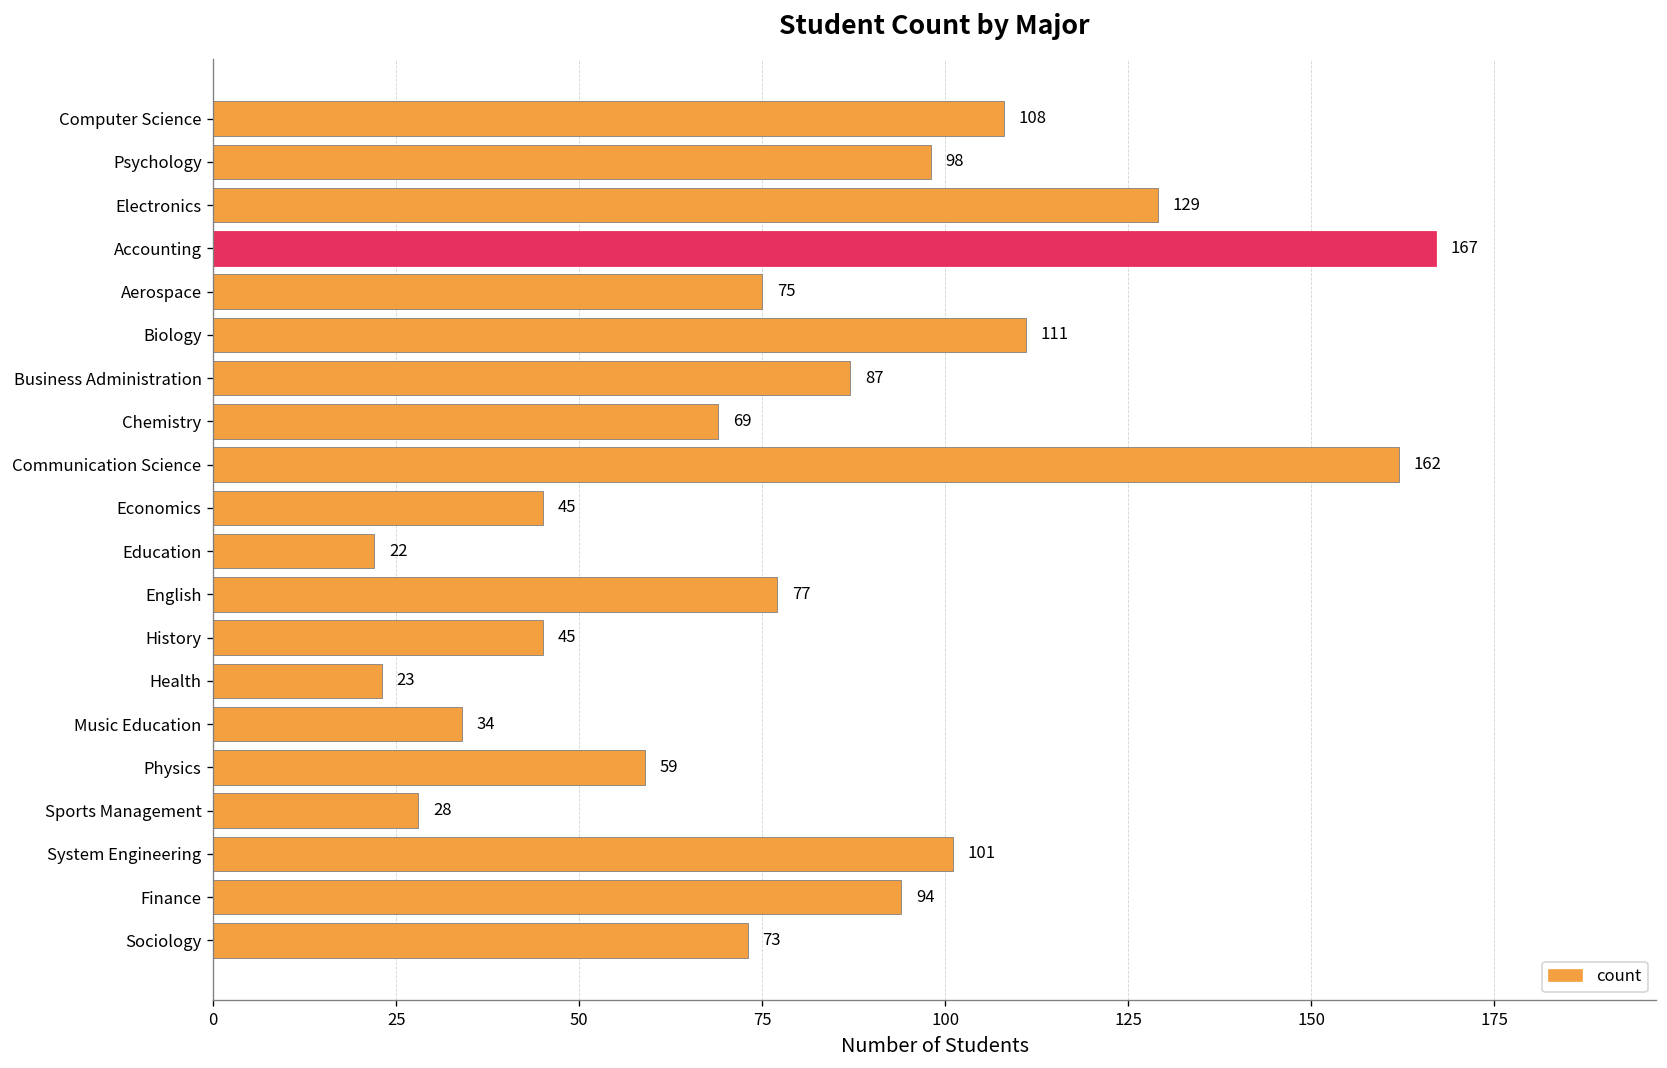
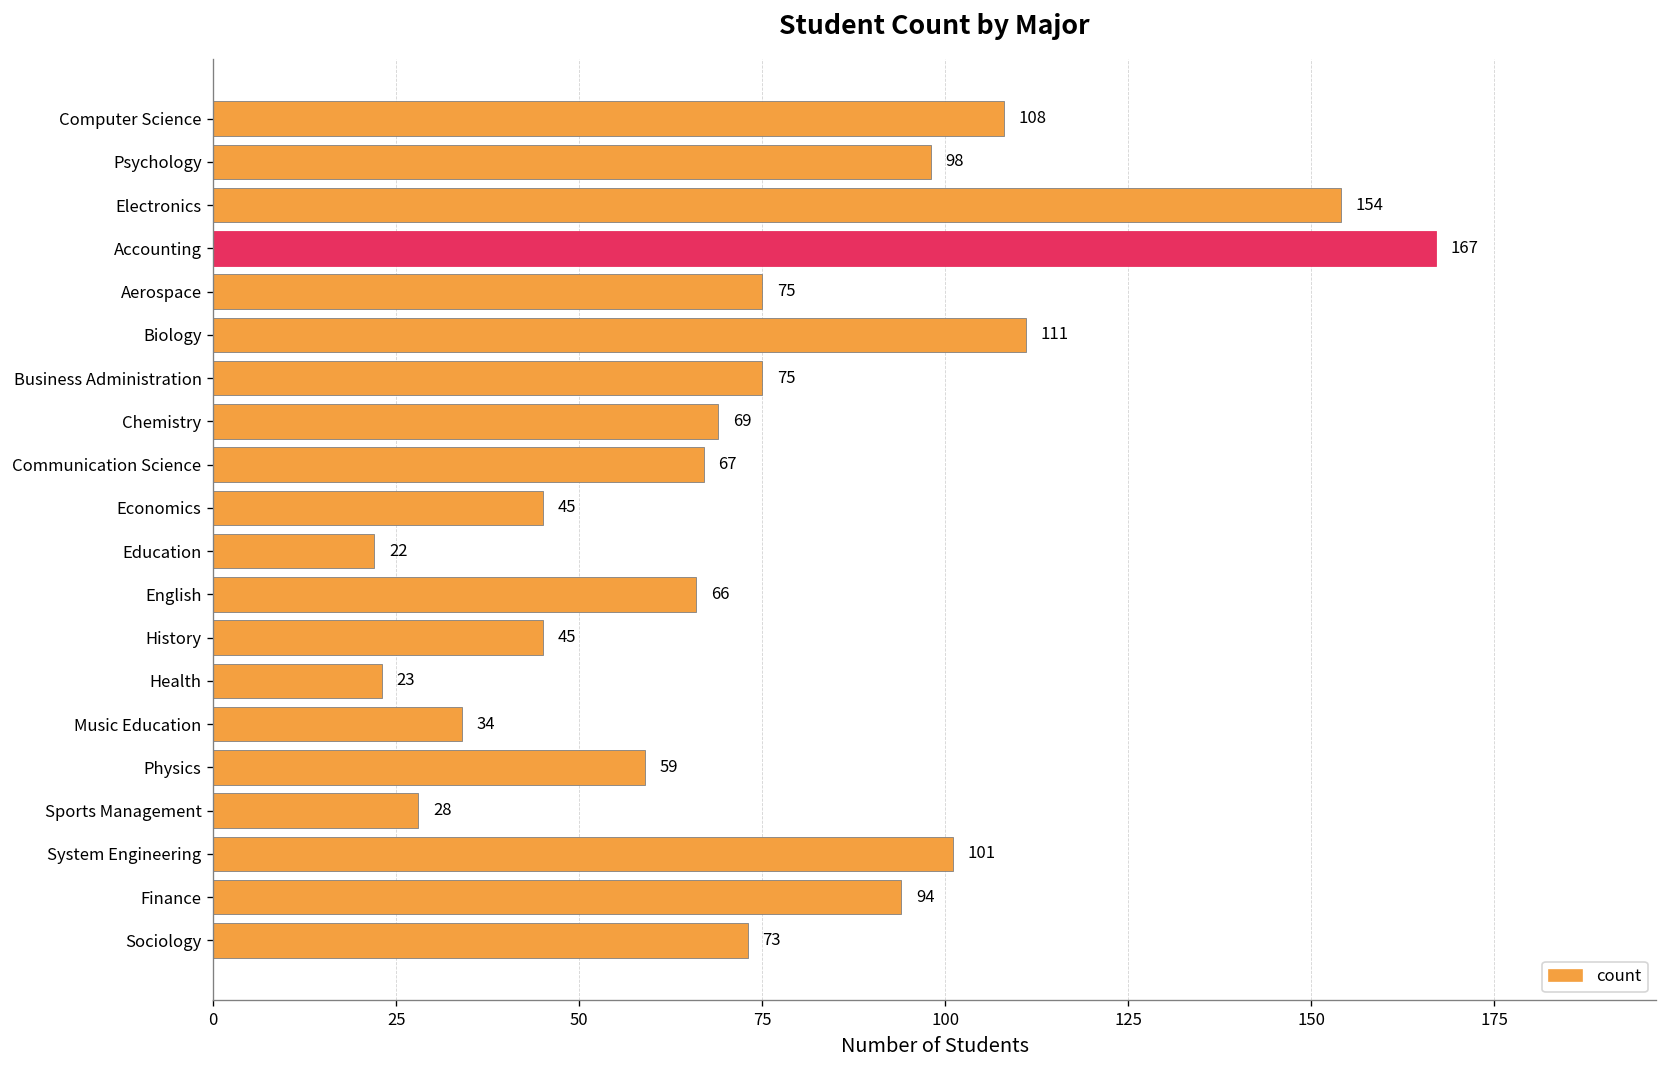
  {
    "Computer Science": 108,
    "Psychology": 98,
-   "Electronics": 129,
+   "Electronics": 154,
    "Accounting": 167,
    "Aerospace": 75,
    "Biology": 111,
-   "Business Administration": 87,
+   "Business Administration": 75,
    "Chemistry": 69,
-   "Communication Science": 162,
+   "Communication Science": 67,
    "Economics": 45,
    "Education": 22,
-   "English": 77,
+   "English": 66,
    "History": 45,
    "Health": 23,
    "Music Education": 34,
    "Physics": 59,
    "Sports Management": 28,
    "System Engineering": 101,
    "Finance": 94,
    "Sociology": 73
  }
